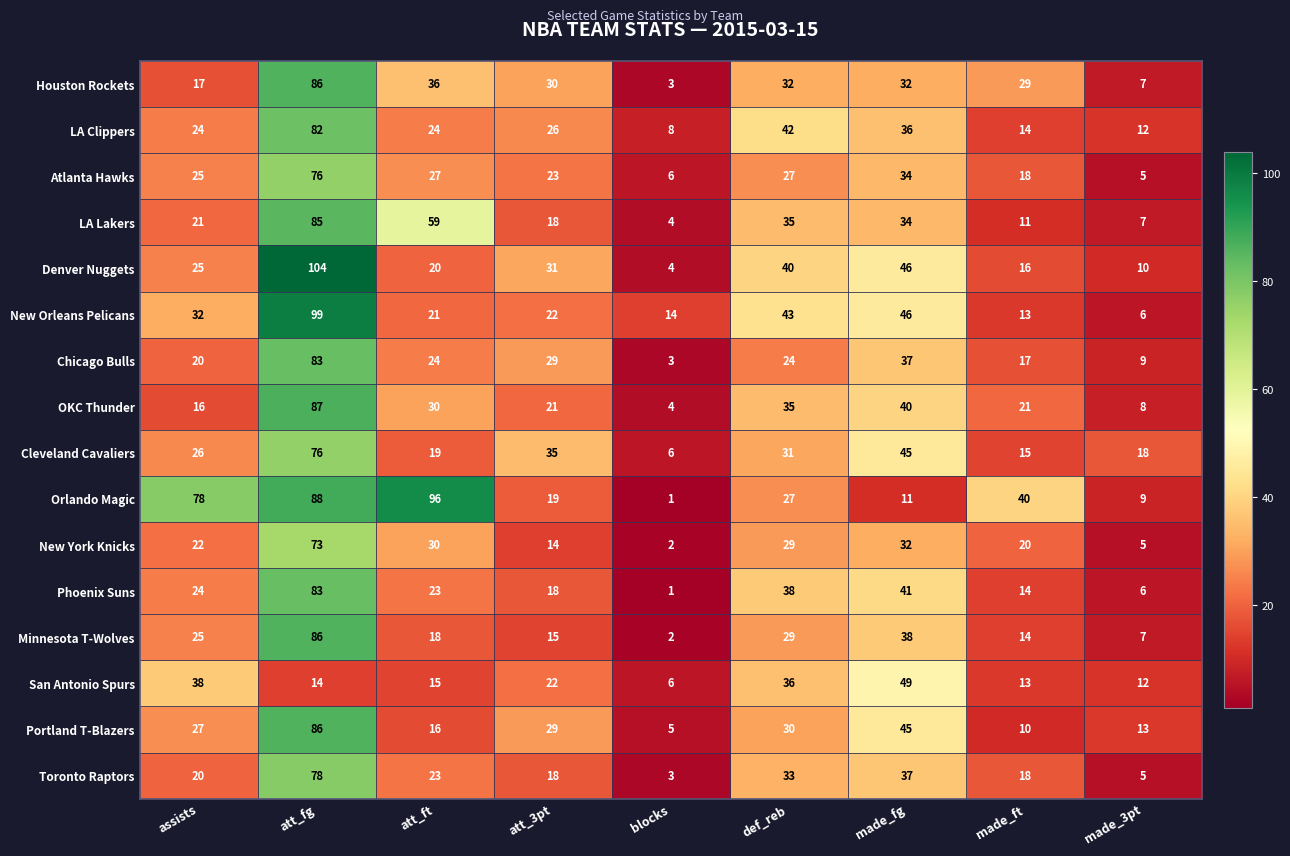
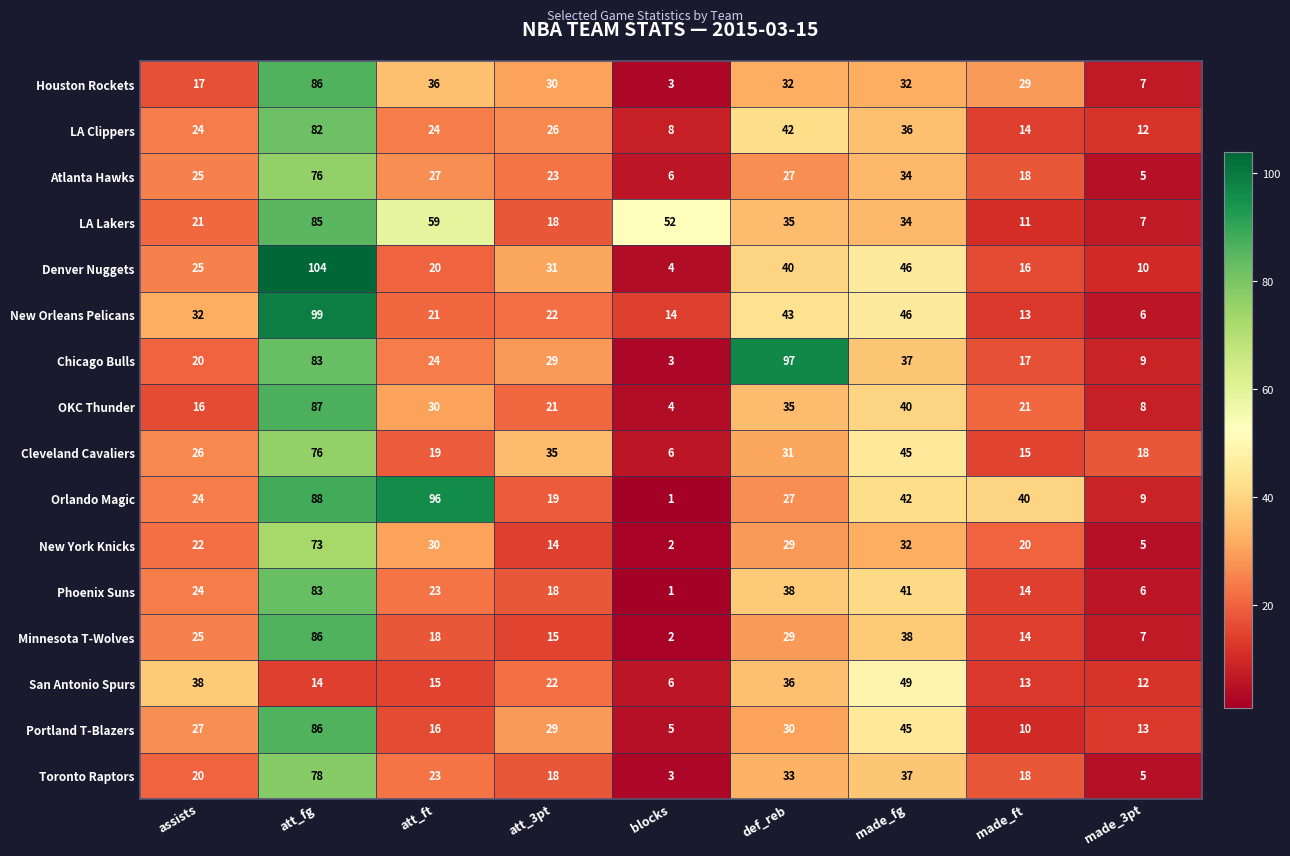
  {
    "Houston Rockets": {
      "assists": 17,
      "att_fg": 86,
      "att_ft": 36,
      "att_3pt": 30,
      "blocks": 3,
      "def_reb": 32,
      "made_fg": 32,
      "made_ft": 29,
      "made_3pt": 7
    },
    "LA Clippers": {
      "assists": 24,
      "att_fg": 82,
      "att_ft": 24,
      "att_3pt": 26,
      "blocks": 8,
      "def_reb": 42,
      "made_fg": 36,
      "made_ft": 14,
      "made_3pt": 12
    },
    "Atlanta Hawks": {
      "assists": 25,
      "att_fg": 76,
      "att_ft": 27,
      "att_3pt": 23,
      "blocks": 6,
      "def_reb": 27,
      "made_fg": 34,
      "made_ft": 18,
      "made_3pt": 5
    },
    "LA Lakers": {
      "assists": 21,
      "att_fg": 85,
      "att_ft": 59,
      "att_3pt": 18,
-     "blocks": 4,
+     "blocks": 52,
      "def_reb": 35,
      "made_fg": 34,
      "made_ft": 11,
      "made_3pt": 7
    },
    "Denver Nuggets": {
      "assists": 25,
      "att_fg": 104,
      "att_ft": 20,
      "att_3pt": 31,
      "blocks": 4,
      "def_reb": 40,
      "made_fg": 46,
      "made_ft": 16,
      "made_3pt": 10
    },
    "New Orleans Pelicans": {
      "assists": 32,
      "att_fg": 99,
      "att_ft": 21,
      "att_3pt": 22,
      "blocks": 14,
      "def_reb": 43,
      "made_fg": 46,
      "made_ft": 13,
      "made_3pt": 6
    },
    "Chicago Bulls": {
      "assists": 20,
      "att_fg": 83,
      "att_ft": 24,
      "att_3pt": 29,
      "blocks": 3,
-     "def_reb": 24,
+     "def_reb": 97,
      "made_fg": 37,
      "made_ft": 17,
      "made_3pt": 9
    },
    "OKC Thunder": {
      "assists": 16,
      "att_fg": 87,
      "att_ft": 30,
      "att_3pt": 21,
      "blocks": 4,
      "def_reb": 35,
      "made_fg": 40,
      "made_ft": 21,
      "made_3pt": 8
    },
    "Cleveland Cavaliers": {
      "assists": 26,
      "att_fg": 76,
      "att_ft": 19,
      "att_3pt": 35,
      "blocks": 6,
      "def_reb": 31,
      "made_fg": 45,
      "made_ft": 15,
      "made_3pt": 18
    },
    "Orlando Magic": {
-     "assists": 78,
+     "assists": 24,
      "att_fg": 88,
      "att_ft": 96,
      "att_3pt": 19,
      "blocks": 1,
      "def_reb": 27,
-     "made_fg": 11,
+     "made_fg": 42,
      "made_ft": 40,
      "made_3pt": 9
    },
    "New York Knicks": {
      "assists": 22,
      "att_fg": 73,
      "att_ft": 30,
      "att_3pt": 14,
      "blocks": 2,
      "def_reb": 29,
      "made_fg": 32,
      "made_ft": 20,
      "made_3pt": 5
    },
    "Phoenix Suns": {
      "assists": 24,
      "att_fg": 83,
      "att_ft": 23,
      "att_3pt": 18,
      "blocks": 1,
      "def_reb": 38,
      "made_fg": 41,
      "made_ft": 14,
      "made_3pt": 6
    },
    "Minnesota T-Wolves": {
      "assists": 25,
      "att_fg": 86,
      "att_ft": 18,
      "att_3pt": 15,
      "blocks": 2,
      "def_reb": 29,
      "made_fg": 38,
      "made_ft": 14,
      "made_3pt": 7
    },
    "San Antonio Spurs": {
      "assists": 38,
      "att_fg": 14,
      "att_ft": 15,
      "att_3pt": 22,
      "blocks": 6,
      "def_reb": 36,
      "made_fg": 49,
      "made_ft": 13,
      "made_3pt": 12
    },
    "Portland T-Blazers": {
      "assists": 27,
      "att_fg": 86,
      "att_ft": 16,
      "att_3pt": 29,
      "blocks": 5,
      "def_reb": 30,
      "made_fg": 45,
      "made_ft": 10,
      "made_3pt": 13
    },
    "Toronto Raptors": {
      "assists": 20,
      "att_fg": 78,
      "att_ft": 23,
      "att_3pt": 18,
      "blocks": 3,
      "def_reb": 33,
      "made_fg": 37,
      "made_ft": 18,
      "made_3pt": 5
    }
  }
